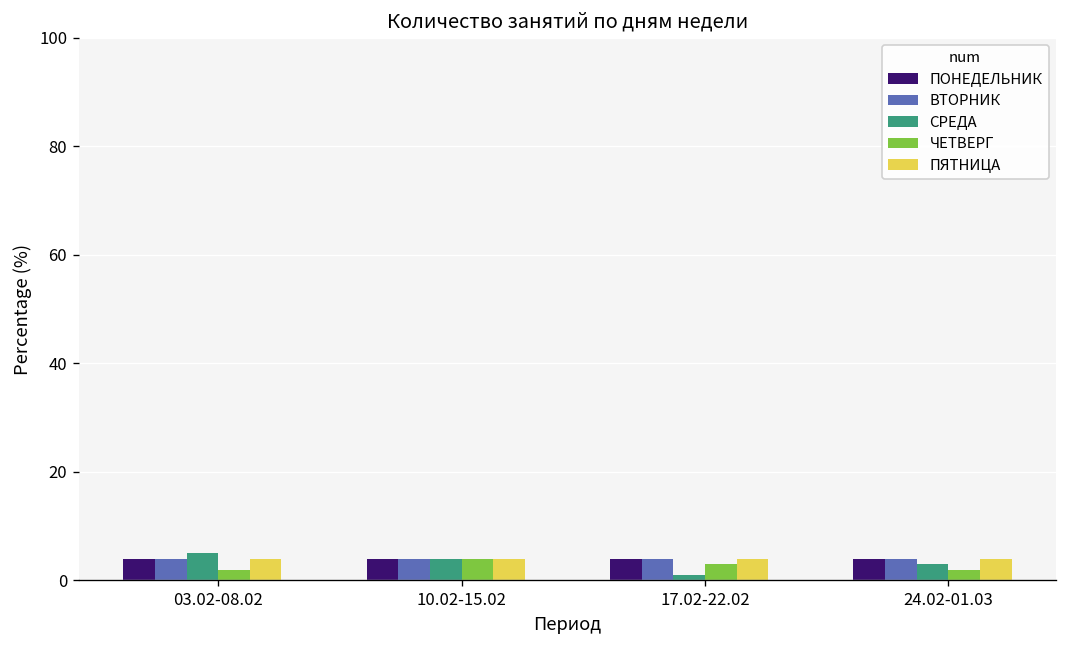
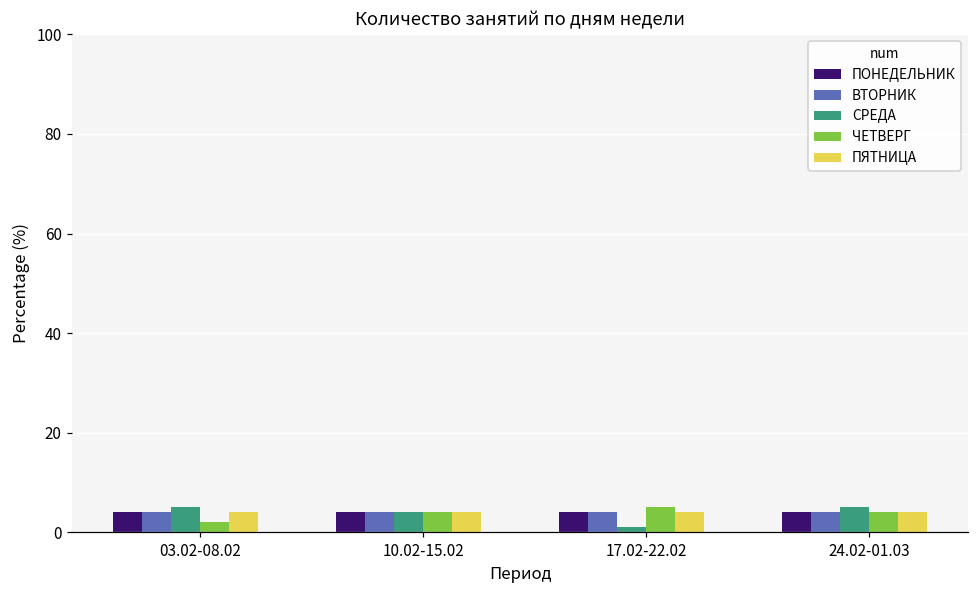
  {
    "ПОНЕДЕЛЬНИК": {
      "03.02-08.02": 4,
      "10.02-15.02": 4,
      "17.02-22.02": 4,
      "24.02-01.03": 4
    },
    "ВТОРНИК": {
      "03.02-08.02": 4,
      "10.02-15.02": 4,
      "17.02-22.02": 4,
      "24.02-01.03": 4
    },
    "СРЕДА": {
      "03.02-08.02": 5,
      "10.02-15.02": 4,
      "17.02-22.02": 1,
-     "24.02-01.03": 3
+     "24.02-01.03": 5
    },
    "ЧЕТВЕРГ": {
      "03.02-08.02": 2,
      "10.02-15.02": 4,
-     "17.02-22.02": 3,
-     "24.02-01.03": 2
+     "17.02-22.02": 5,
+     "24.02-01.03": 4
    },
    "ПЯТНИЦА": {
      "03.02-08.02": 4,
      "10.02-15.02": 4,
      "17.02-22.02": 4,
      "24.02-01.03": 4
    }
  }
